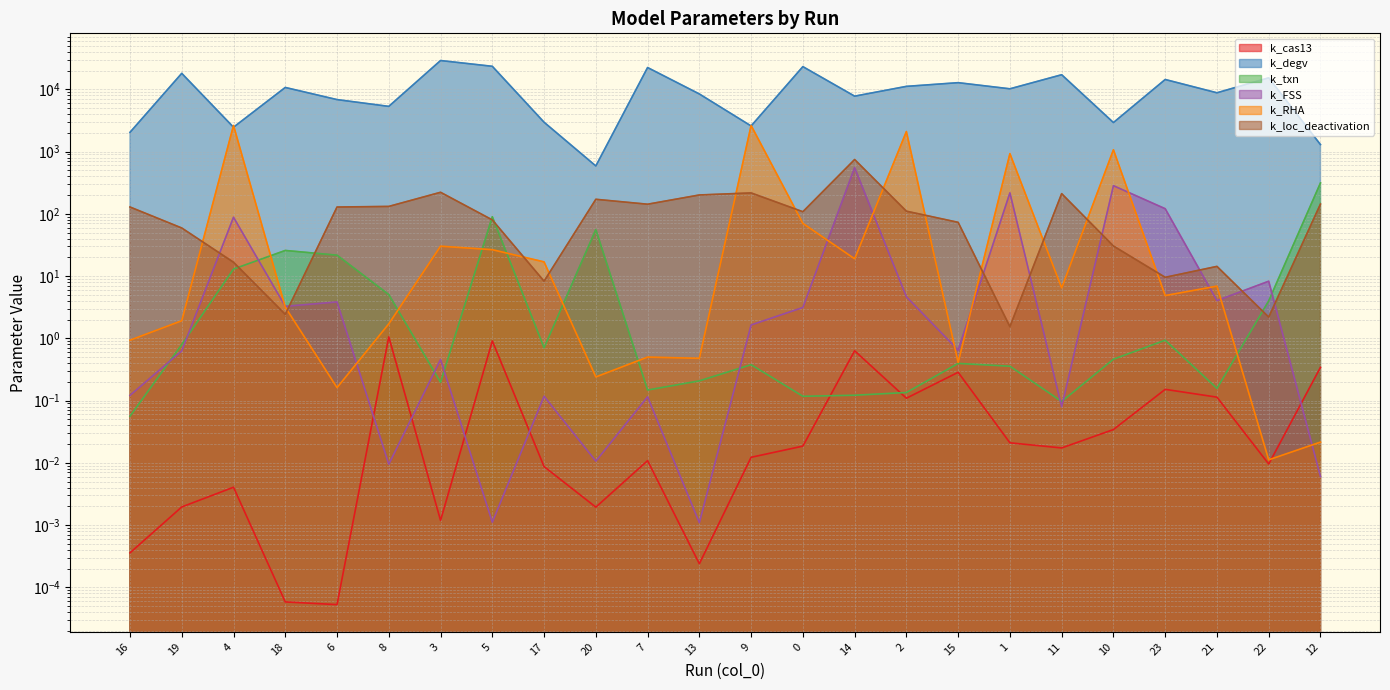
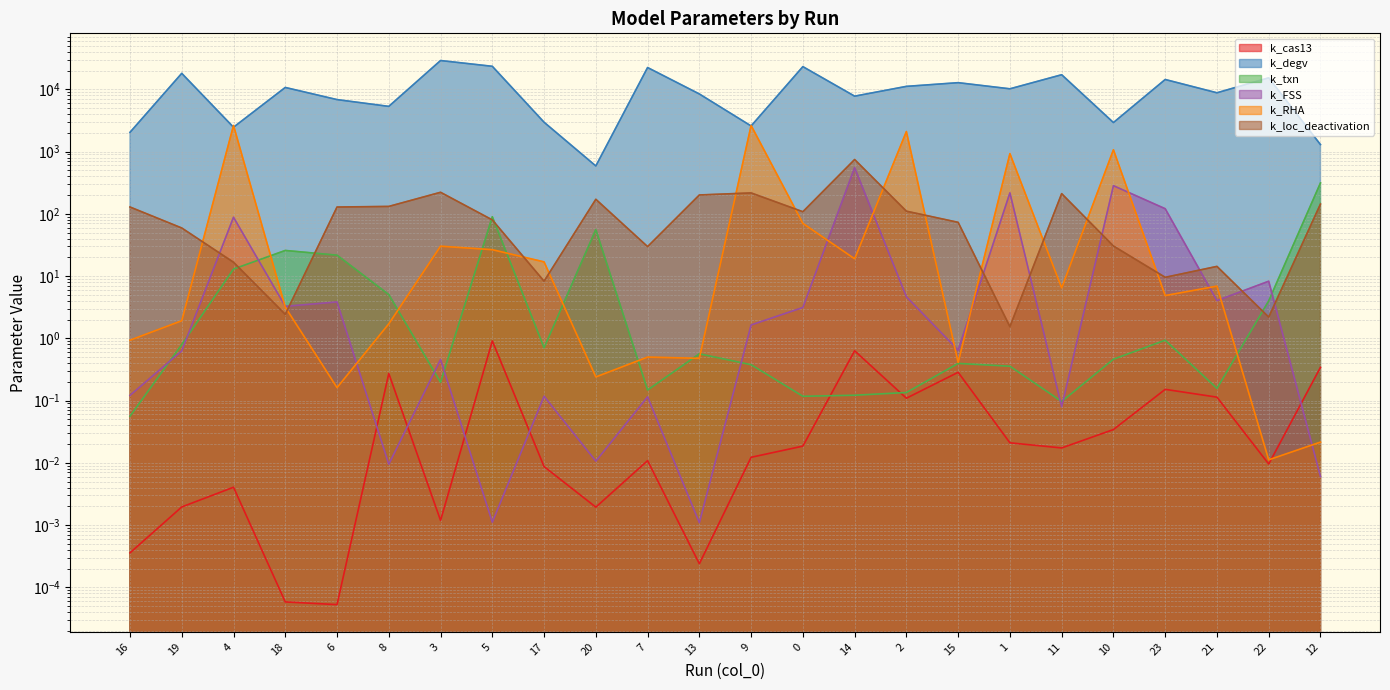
  {
    "k_cas13": {
      "16": 0.0004,
      "19": 0.0020,
      "4": 0.004,
      "18": 0.00006,
      "6": 0.00005,
-     "8": 1.1,
+     "8": 0.3,
      "3": 0.0012,
      "5": 0.9,
      "17": 0.009,
      "20": 0.0019,
      "7": 0.011,
      "13": 0.00024,
      "9": 0.012,
      "0": 0.019,
      "14": 0.6,
      "2": 0.1,
      "15": 0.3,
      "1": 0.021,
      "11": 0.017,
      "10": 0.03,
      "23": 0.15,
      "21": 0.11,
      "22": 0.010,
      "12": 0.3
    },
    "k_degv": {
      "16": 2000,
      "19": 18000,
      "18": 11000,
      "6": 7000,
      "8": 5000,
      "3": 30000,
      "5": 23000,
      "17": 3000,
      "20": 600,
      "7": 22000,
      "13": 8000,
      "0": 23000,
      "14": 8000,
      "2": 11000,
      "15": 13000,
      "1": 10000,
      "11": 17000,
      "10": 3000,
      "23": 14000,
      "21": 9000,
      "12": 1300
    },
    "k_txn": {
      "16": 0.06,
      "19": 0.8,
      "4": 13,
      "18": 26,
      "6": 22,
      "8": 5,
      "3": 0.20,
      "5": 90,
      "17": 0.7,
      "20": 60,
      "7": 0.15,
-     "13": 0.21,
+     "13": 0.6,
      "9": 0.4,
      "0": 0.12,
      "14": 0.12,
      "2": 0.13,
      "1": 0.4,
      "11": 0.10,
      "10": 0.5,
      "23": 0.9,
      "21": 0.16,
      "22": 4,
      "12": 300
    },
    "k_FSS": {
      "16": 0.12,
      "19": 0.6,
      "4": 90,
      "6": 4,
      "8": 0.01,
      "3": 0.5,
      "5": 0.0011,
      "17": 0.12,
      "20": 0.01,
      "7": 0.11,
      "13": 0.0011,
      "9": 1.6,
      "0": 3,
      "14": 600,
      "2": 5,
      "15": 0.6,
      "1": 220,
      "11": 0.08,
      "10": 300,
      "23": 120,
      "21": 4,
      "22": 8,
      "12": 0.006
    },
    "k_RHA": {
      "16": 0.9,
      "19": 1.9,
      "6": 0.16,
      "8": 1.7,
      "3": 30,
      "5": 27,
      "17": 17,
      "20": 0.24,
      "7": 0.5,
      "13": 0.5,
      "0": 70,
      "14": 19,
      "2": 2100,
      "1": 900,
      "11": 6,
      "10": 1100,
      "23": 5,
      "21": 7,
      "22": 0.011,
      "12": 0.02
    },
    "k_loc_deactivation": {
      "16": 130,
      "19": 60,
      "4": 17,
      "18": 2.4,
      "6": 130,
      "8": 130,
      "3": 220,
      "5": 80,
      "17": 8,
      "20": 170,
-     "7": 140,
+     "7": 30,
      "13": 200,
      "9": 220,
      "0": 110,
      "14": 700,
      "2": 110,
      "15": 70,
      "1": 1.5,
      "11": 210,
      "10": 30,
      "23": 10,
      "21": 14,
      "22": 2,
      "12": 140
    }
  }
